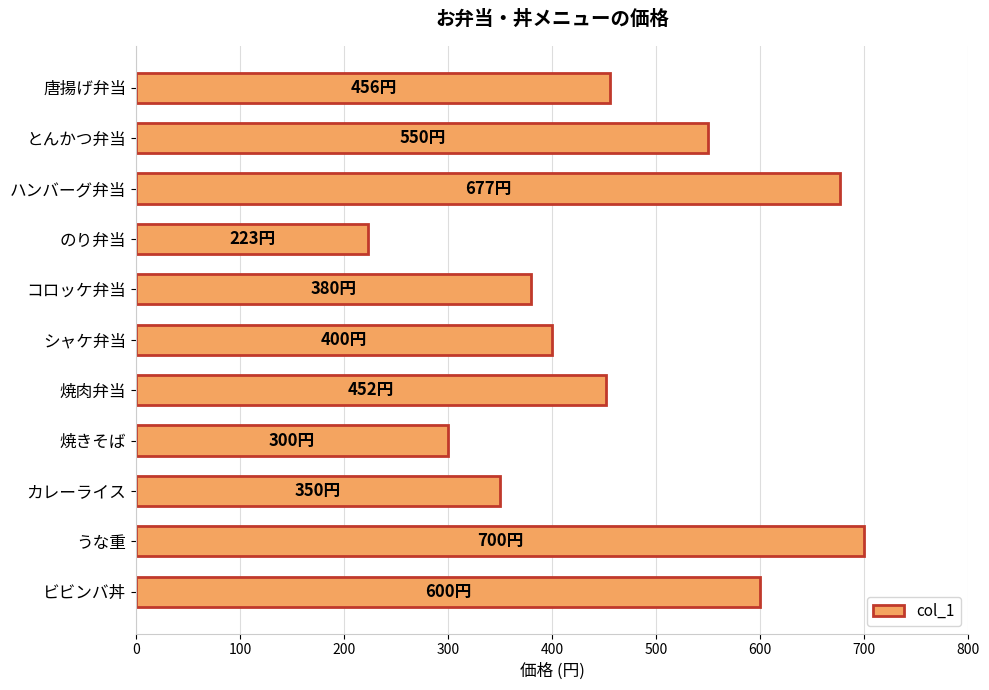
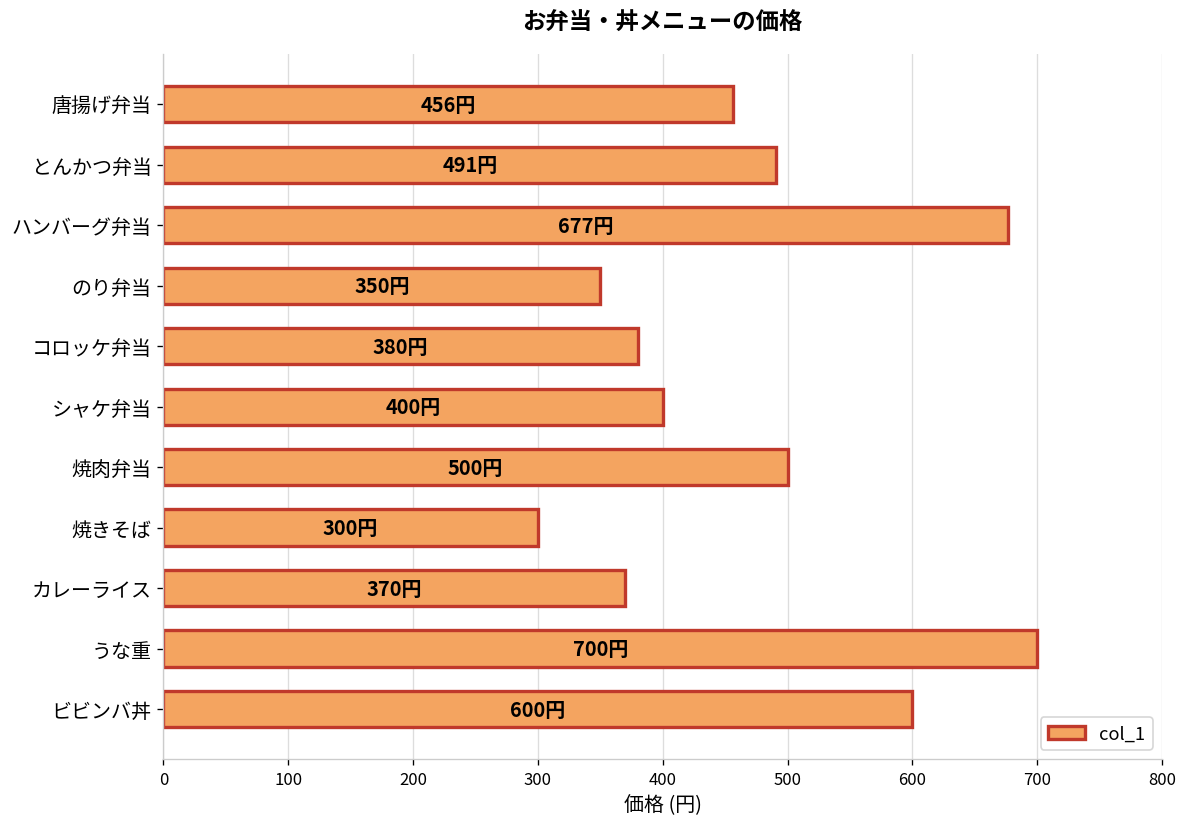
  {
    "唐揚げ弁当": "456円",
-   "とんかつ弁当": "550円",
+   "とんかつ弁当": "491円",
    "ハンバーグ弁当": "677円",
-   "のり弁当": "223円",
+   "のり弁当": "350円",
    "コロッケ弁当": "380円",
    "シャケ弁当": "400円",
-   "焼肉弁当": "452円",
+   "焼肉弁当": "500円",
    "焼きそば": "300円",
-   "カレーライス": "350円",
+   "カレーライス": "370円",
    "うな重": "700円",
    "ビビンバ丼": "600円"
  }
